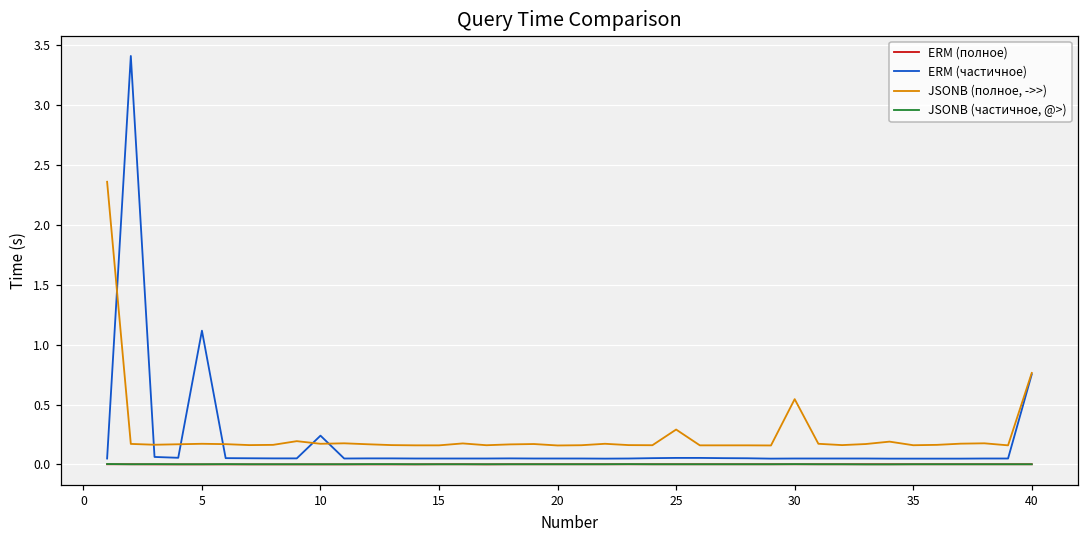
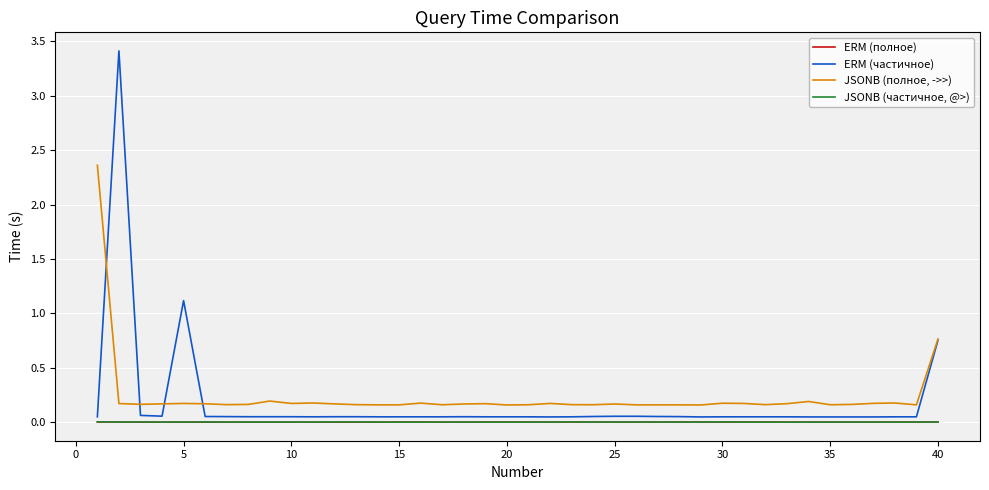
  {
    "JSONB (частичное, @>)": {
      "5": 0.00,
      "10": 0.00,
      "15": 0.00,
      "20": 0.00,
      "25": 0.00,
      "30": 0.00,
      "35": 0.00,
      "40": 0.00
    },
    "ERM (частичное)": {
      "5": 1.12,
-     "10": 0.24,
+     "10": 0.05,
      "15": 0.05,
      "20": 0.05,
      "25": 0.05,
      "30": 0.05,
      "35": 0.05
    },
    "JSONB (полное, ->>)": {
      "5": 0.17,
      "10": 0.17,
      "15": 0.16,
      "20": 0.16,
-     "25": 0.29,
-     "30": 0.55,
+     "25": 0.17,
+     "30": 0.17,
      "35": 0.16
    }
  }
